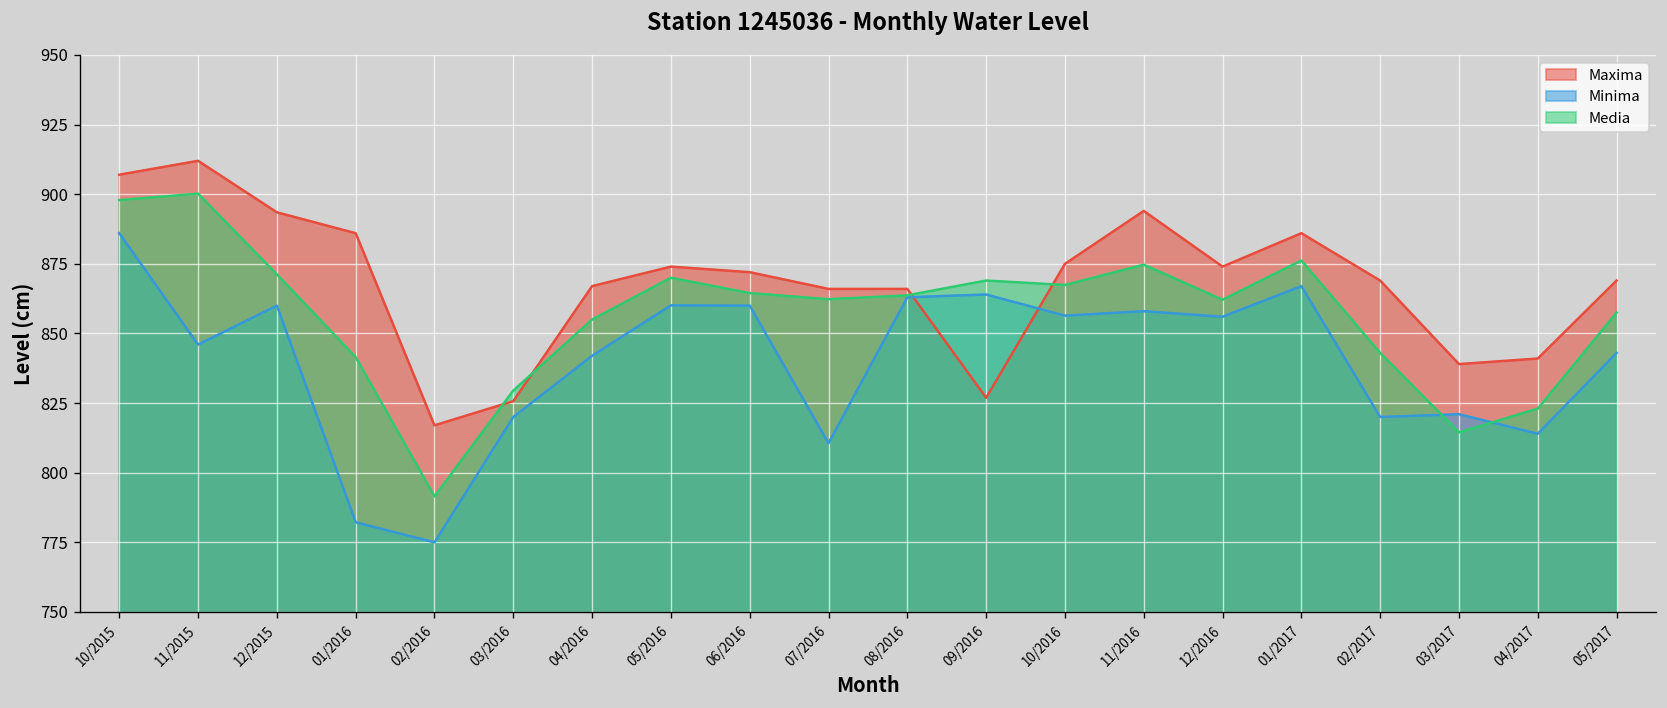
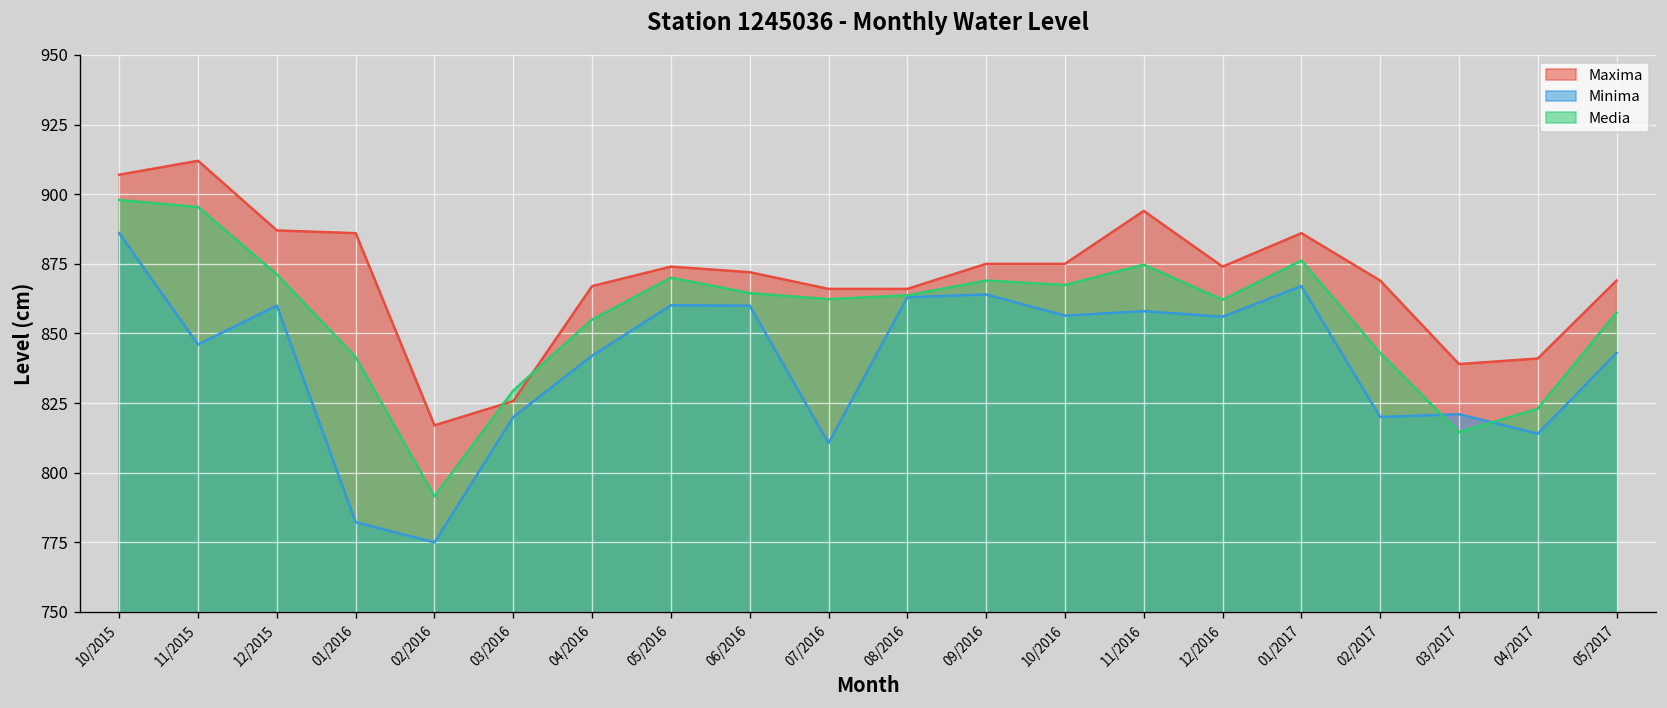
  {
    "Maxima": {
      "10/2015": 907,
      "11/2015": 912,
-     "12/2015": 894,
+     "12/2015": 887,
      "01/2016": 886,
      "02/2016": 817,
      "03/2016": 826,
      "04/2016": 867,
      "05/2016": 874,
      "06/2016": 872,
      "07/2016": 866,
      "08/2016": 866,
-     "09/2016": 827,
+     "09/2016": 875,
      "10/2016": 875,
      "11/2016": 894,
      "12/2016": 874,
      "01/2017": 886,
      "02/2017": 869,
      "03/2017": 839,
      "04/2017": 841,
      "05/2017": 869
    },
    "Minima": {
      "10/2015": 886,
      "11/2015": 846,
      "12/2015": 860,
      "01/2016": 782,
      "02/2016": 775,
      "03/2016": 820,
      "04/2016": 842,
      "05/2016": 860,
      "06/2016": 860,
      "07/2016": 811,
      "09/2016": 864,
      "10/2016": 856,
      "11/2016": 858,
      "12/2016": 856,
      "01/2017": 867,
      "02/2017": 820,
      "03/2017": 821,
      "04/2017": 814,
      "05/2017": 843
    },
    "Media": {
      "10/2015": 898,
-     "11/2015": 900,
+     "11/2015": 895,
      "12/2015": 871,
      "01/2016": 842,
      "02/2016": 792,
      "03/2016": 830,
      "04/2016": 855,
      "05/2016": 870,
      "06/2016": 865,
      "07/2016": 862,
      "09/2016": 869,
      "10/2016": 867,
      "11/2016": 875,
      "12/2016": 862,
      "01/2017": 876,
      "02/2017": 843,
      "03/2017": 815,
      "04/2017": 823,
      "05/2017": 858
    }
  }
